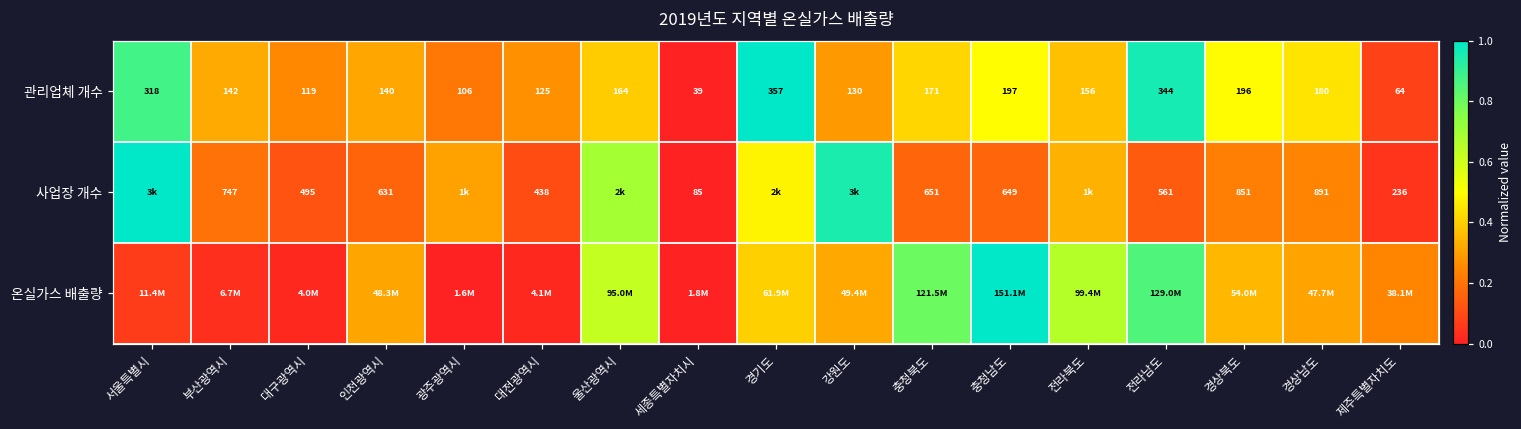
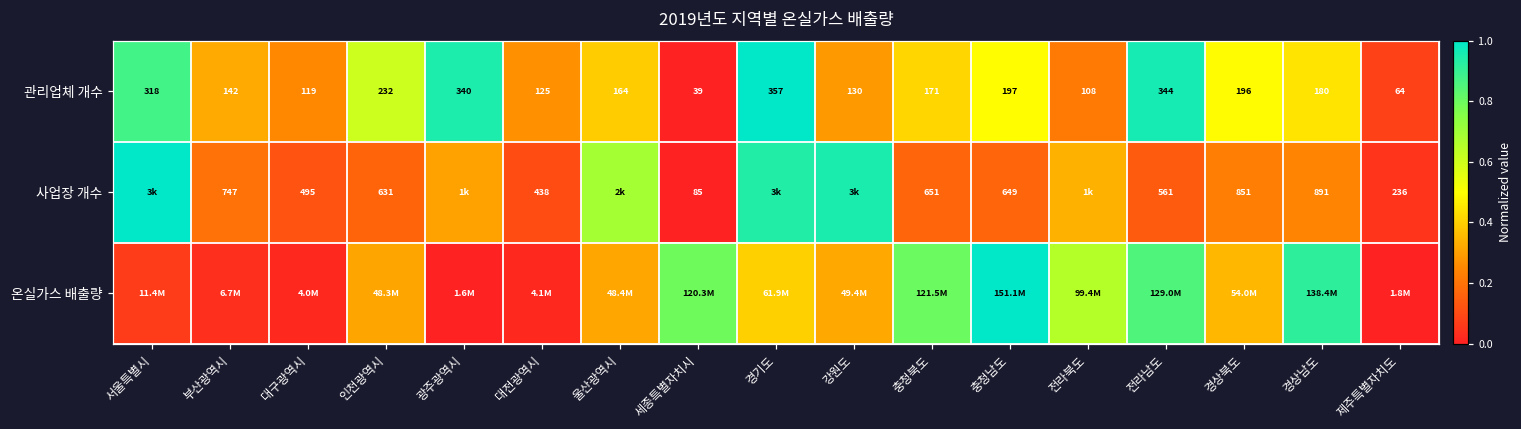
  {
    "관리업체 개수": {
      "서울특별시": "318",
      "부산광역시": "142",
      "대구광역시": "119",
-     "인천광역시": "140",
-     "광주광역시": "106",
+     "인천광역시": "232",
+     "광주광역시": "340",
      "대전광역시": "125",
      "울산광역시": "164",
      "세종특별자치시": "39",
      "경기도": "357",
      "강원도": "130",
      "충청북도": "171",
      "충청남도": "197",
-     "전라북도": "156",
+     "전라북도": "108",
      "전라남도": "344",
      "경상북도": "196",
      "경상남도": "180",
      "제주특별자치도": "64"
    },
    "사업장 개수": {
      "서울특별시": "3k",
      "부산광역시": "747",
      "대구광역시": "495",
      "인천광역시": "631",
      "광주광역시": "1k",
      "대전광역시": "438",
      "울산광역시": "2k",
      "세종특별자치시": "85",
-     "경기도": "2k",
+     "경기도": "3k",
      "강원도": "3k",
      "충청북도": "651",
      "충청남도": "649",
      "전라북도": "1k",
      "전라남도": "561",
      "경상북도": "851",
      "경상남도": "891",
      "제주특별자치도": "236"
    },
    "온실가스 배출량": {
      "서울특별시": "11.4M",
      "부산광역시": "6.7M",
      "대구광역시": "4.0M",
      "인천광역시": "48.3M",
      "광주광역시": "1.6M",
      "대전광역시": "4.1M",
-     "울산광역시": "95.0M",
-     "세종특별자치시": "1.8M",
+     "울산광역시": "48.4M",
+     "세종특별자치시": "120.3M",
      "경기도": "61.9M",
      "강원도": "49.4M",
      "충청북도": "121.5M",
      "충청남도": "151.1M",
      "전라북도": "99.4M",
      "전라남도": "129.0M",
      "경상북도": "54.0M",
-     "경상남도": "47.7M",
-     "제주특별자치도": "38.1M"
+     "경상남도": "138.4M",
+     "제주특별자치도": "1.8M"
    }
  }
